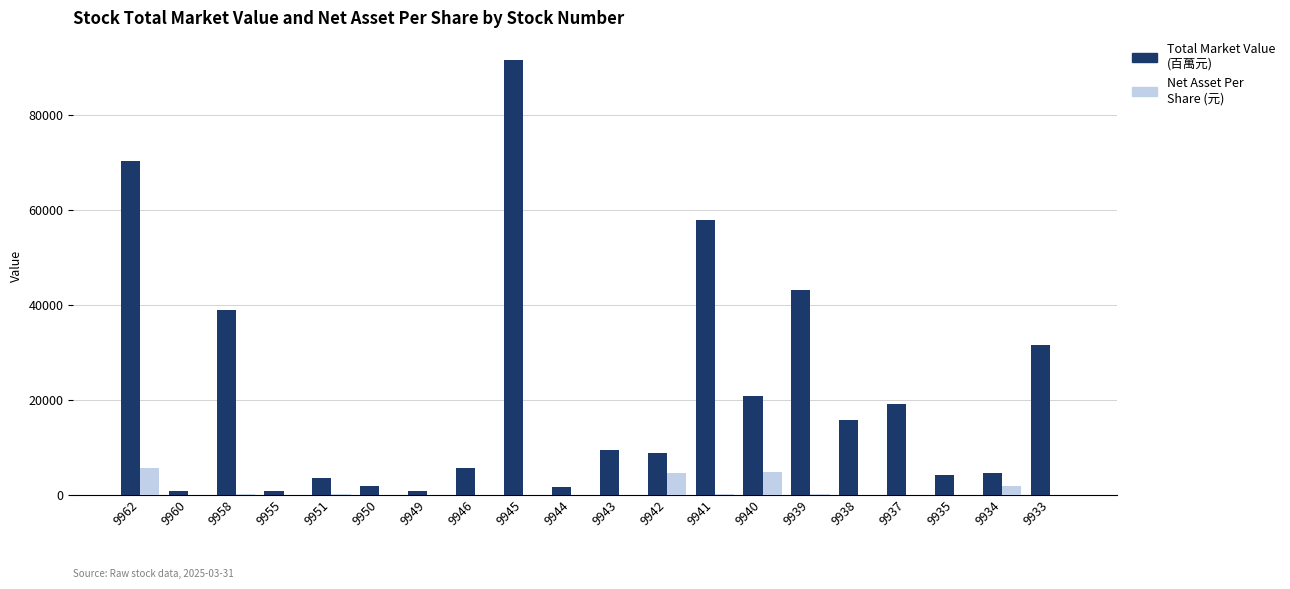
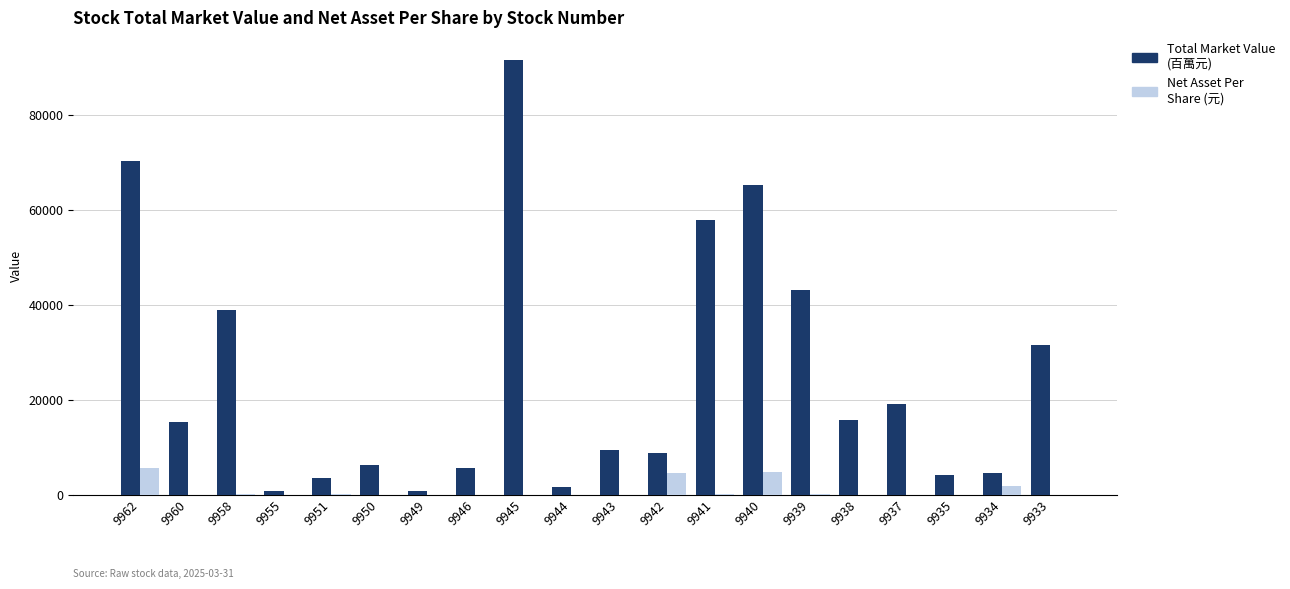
  {
    "Total Market Value (百萬元)": {
      "9962": 70000,
-     "9960": 1000,
+     "9960": 15000,
      "9958": 39000,
      "9955": 1000,
      "9951": 4000,
-     "9950": 2000,
+     "9950": 6000,
      "9949": 1000,
      "9946": 6000,
      "9945": 92000,
      "9944": 2000,
      "9943": 9000,
      "9942": 9000,
      "9941": 58000,
-     "9940": 21000,
+     "9940": 65000,
      "9939": 43000,
      "9938": 16000,
      "9937": 19000,
      "9935": 4000,
      "9934": 5000,
      "9933": 32000
    },
    "Net Asset Per Share (元)": {
      "9962": 6000,
      "9942": 4000,
      "9940": 5000,
      "9934": 2000
    }
  }
